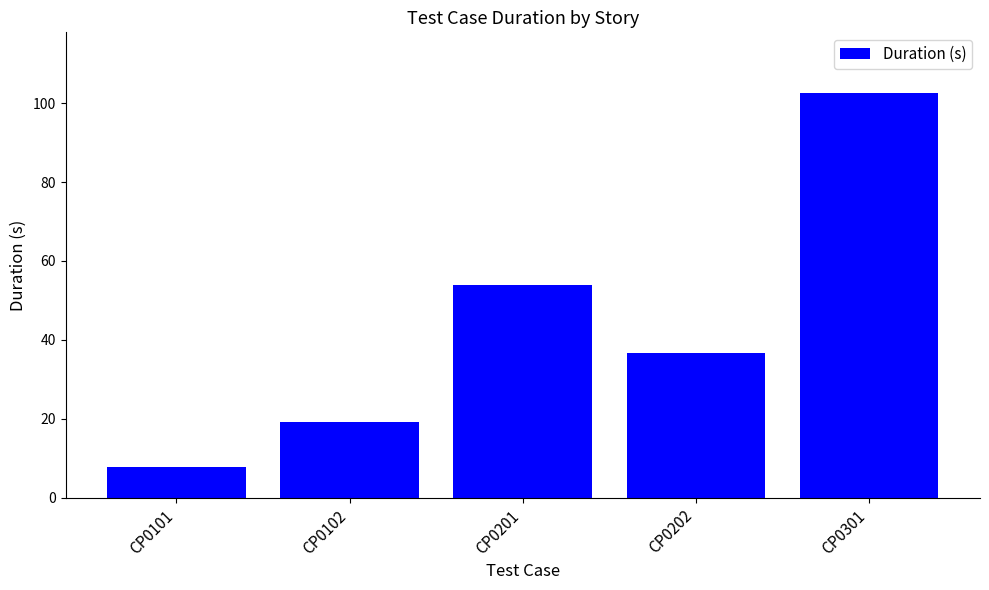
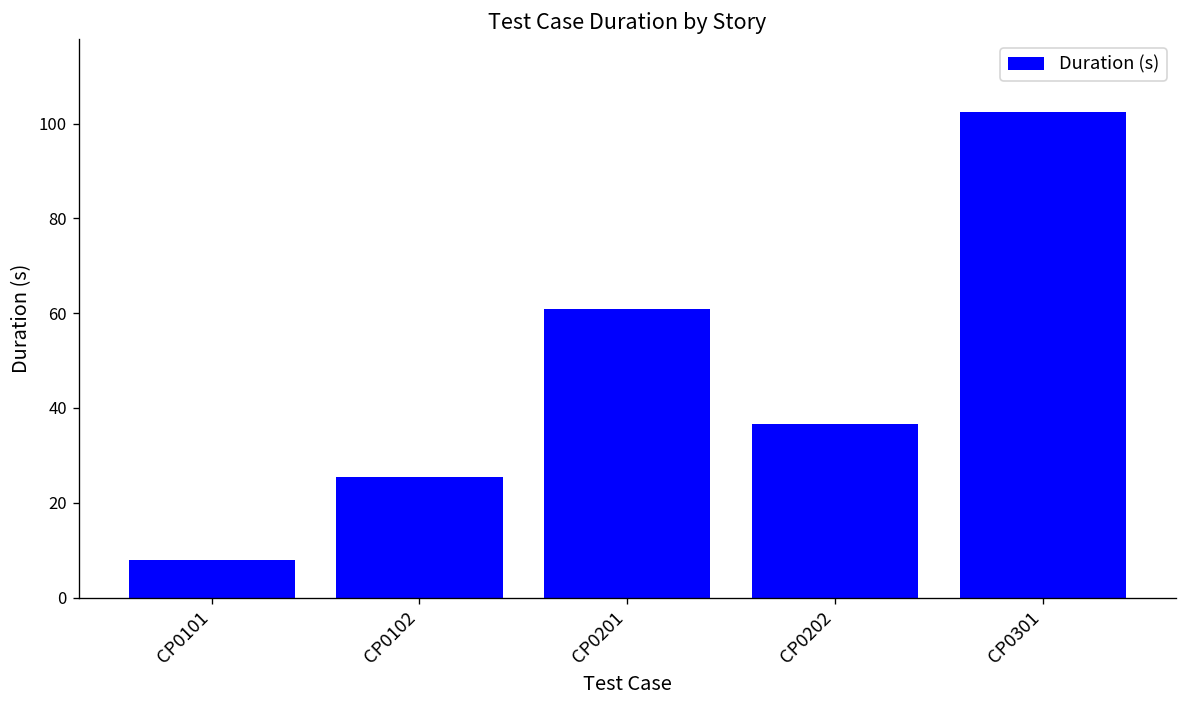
  {
    "CP0101": 8,
-   "CP0102": 19,
-   "CP0201": 54,
+   "CP0102": 25,
+   "CP0201": 61,
    "CP0202": 37,
    "CP0301": 103
  }
